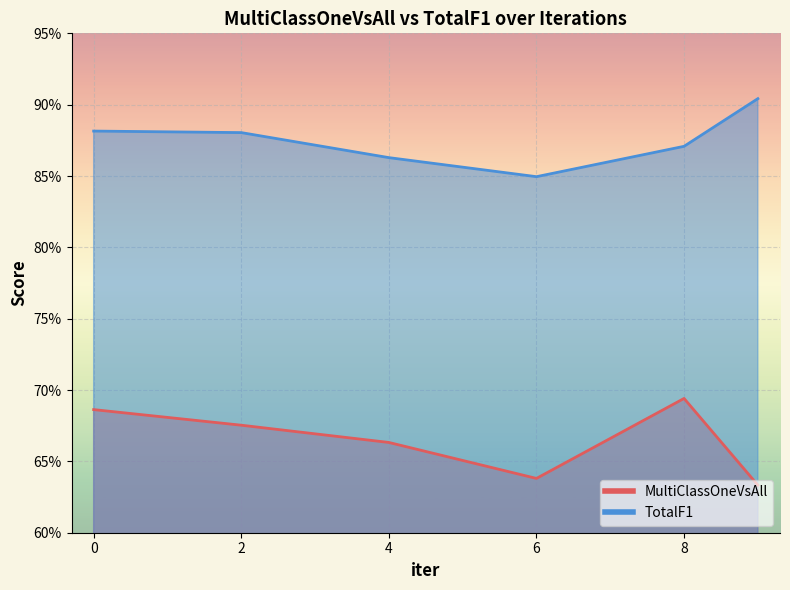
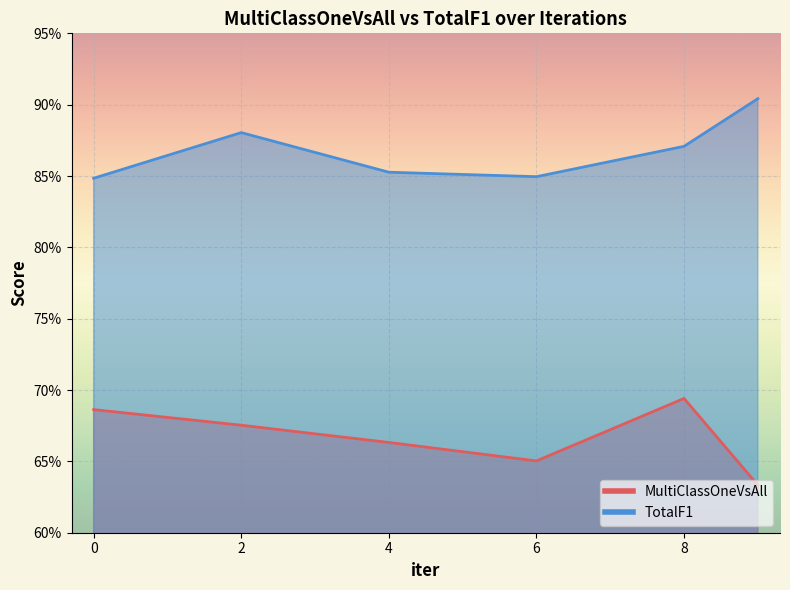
  {
    "MultiClassOneVsAll": {
      "0": "68.6%",
      "2": "67.5%",
      "4": "66.3%",
-     "6": "63.8%",
+     "6": "65.0%",
      "8": "69.4%"
    },
    "TotalF1": {
-     "0": "88.1%",
+     "0": "84.8%",
      "2": "88.0%",
-     "4": "86.3%",
+     "4": "85.3%",
      "6": "85.0%",
      "8": "87.1%"
    }
  }
